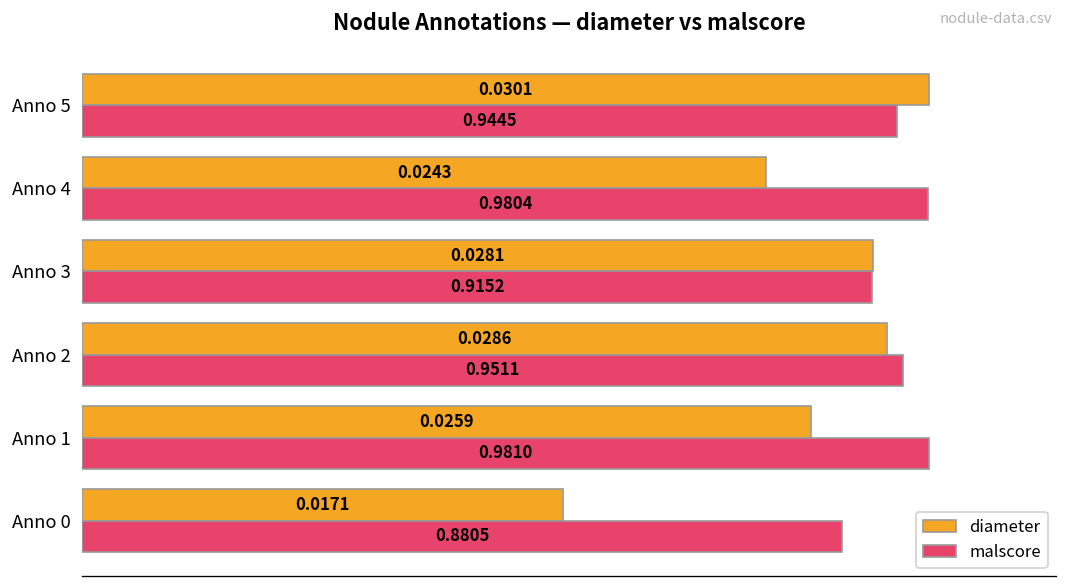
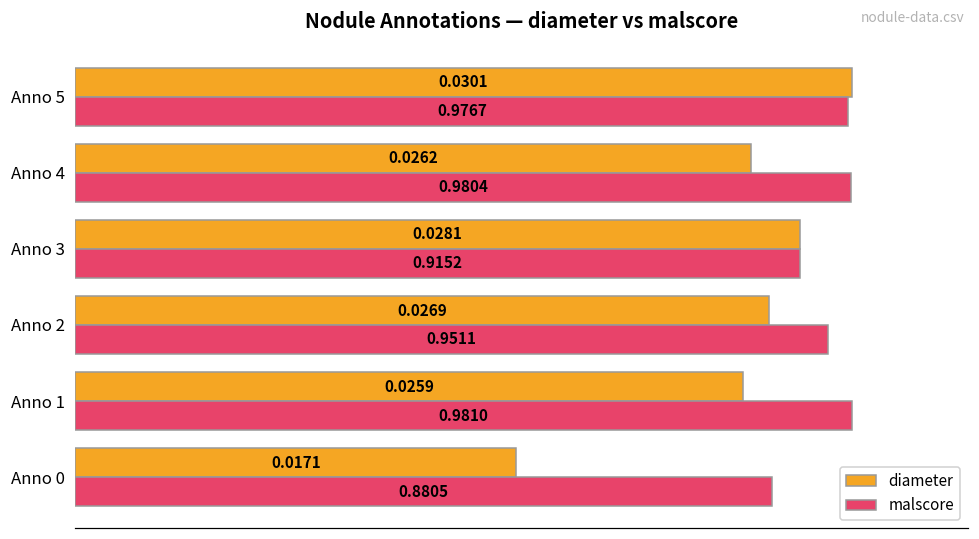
  {
    "diameter": {
-     "Anno 4": 0.0243,
-     "Anno 2": 0.0286
+     "Anno 4": 0.0262,
+     "Anno 2": 0.0269
    },
    "malscore": {
-     "Anno 5": 0.9445
+     "Anno 5": 0.9767
    }
  }
